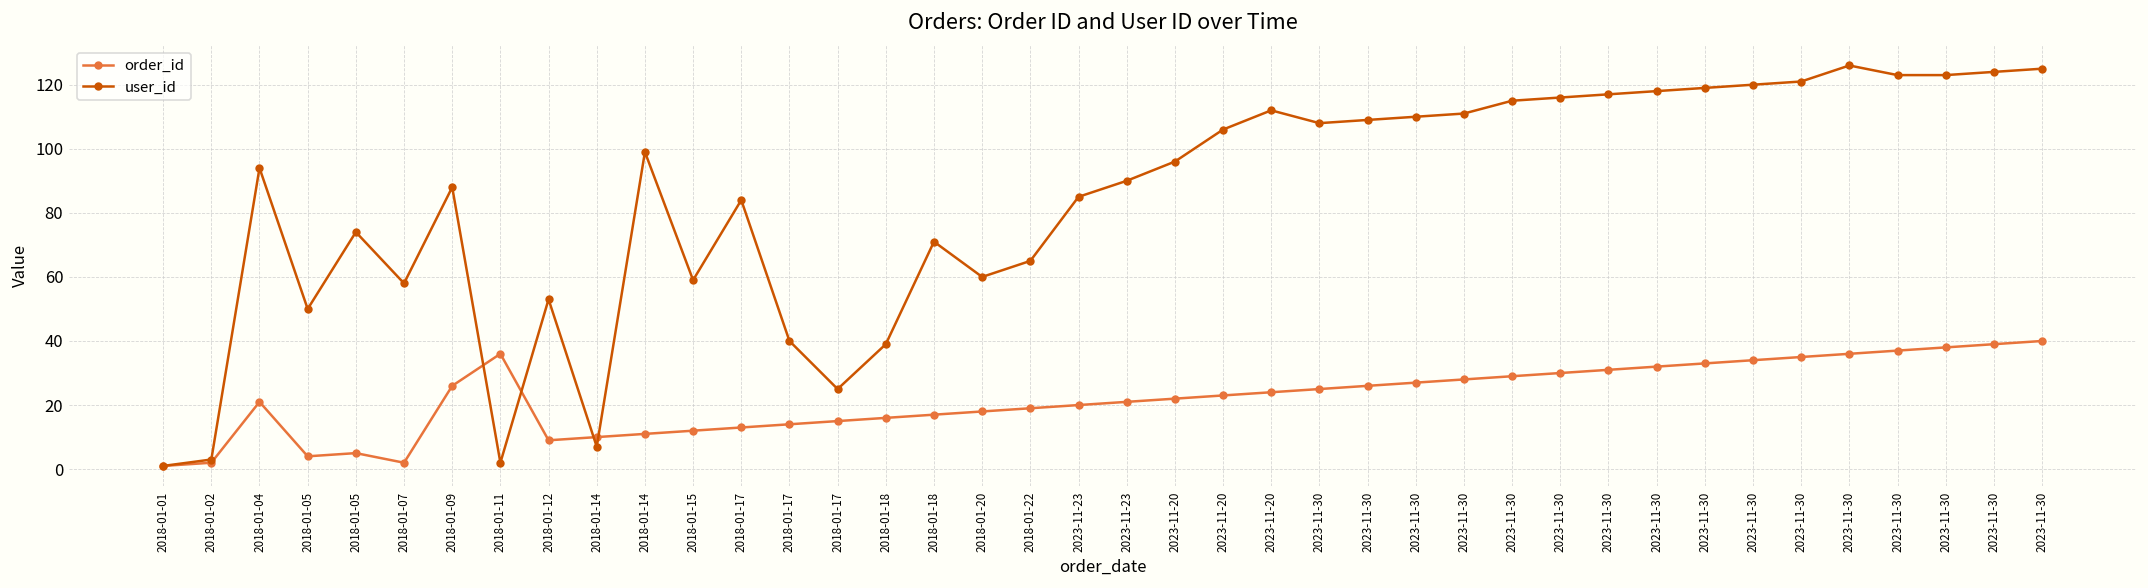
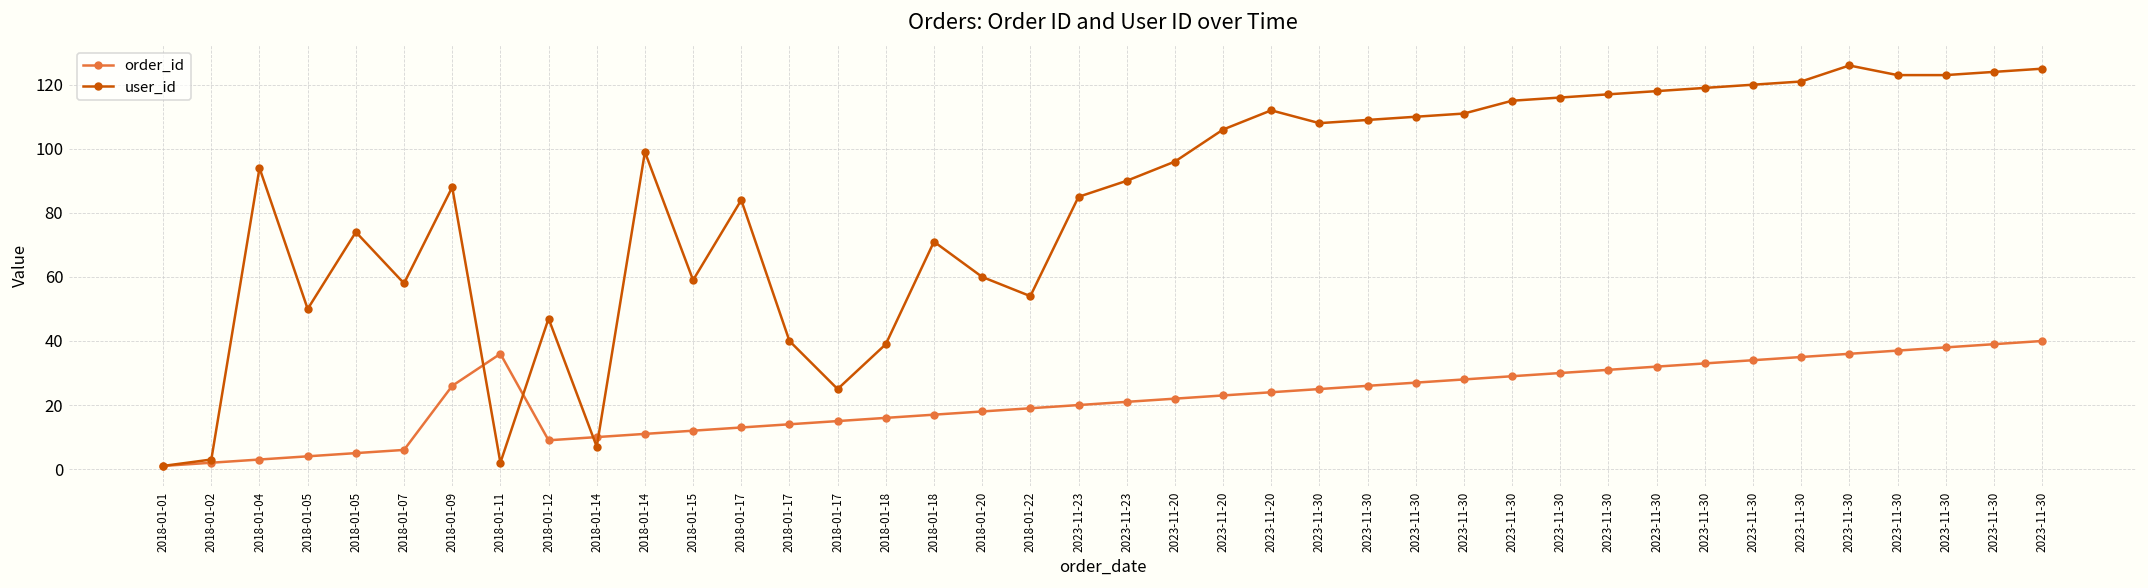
  {
    "order_id": {
      "2018-01-02": 2,
-     "2018-01-04": 21,
-     "2018-01-07": 2,
+     "2018-01-04": 3,
+     "2018-01-07": 6,
      "2018-01-09": 26,
      "2018-01-11": 36,
      "2018-01-12": 9,
      "2018-01-15": 12,
      "2018-01-20": 18,
      "2018-01-22": 19
    },
    "user_id": {
      "2018-01-02": 3,
      "2018-01-04": 94,
      "2018-01-07": 58,
      "2018-01-09": 88,
      "2018-01-11": 2,
-     "2018-01-12": 53,
+     "2018-01-12": 47,
      "2018-01-15": 59,
      "2018-01-20": 60,
-     "2018-01-22": 65
+     "2018-01-22": 54
    }
  }
